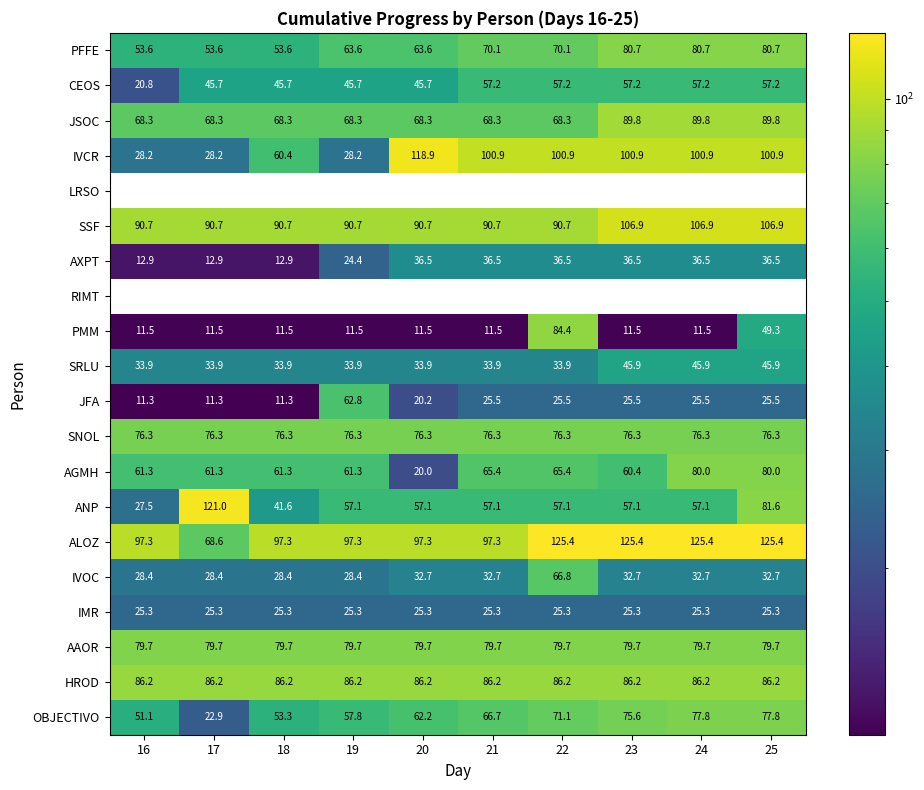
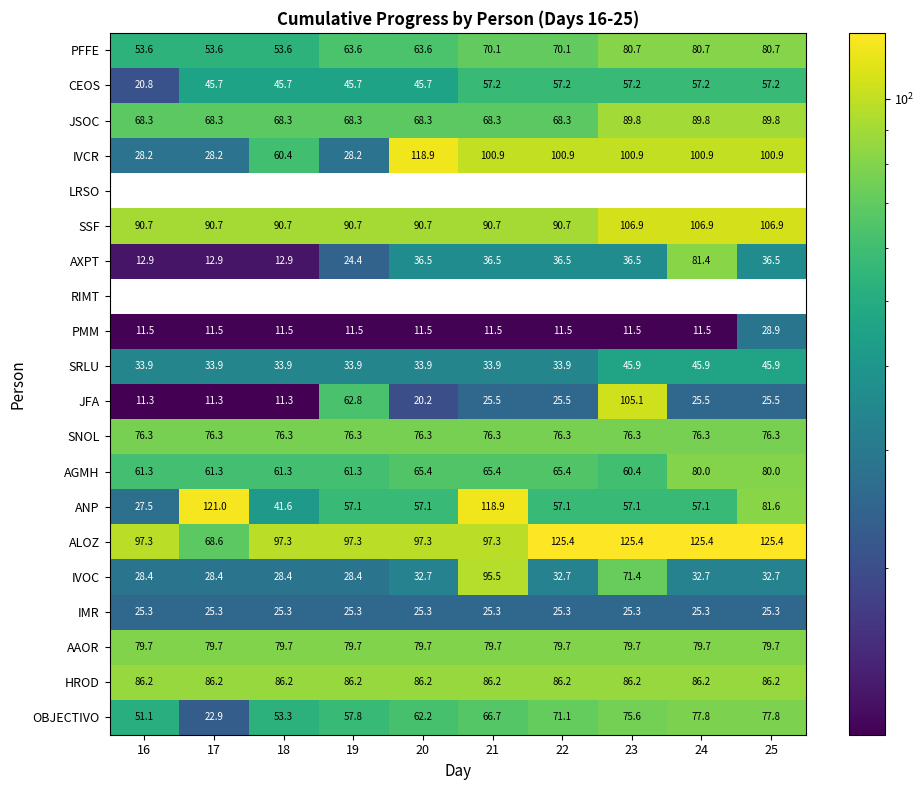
  {
    "PFFE": {
      "16": 53.6,
      "17": 53.6,
      "18": 53.6,
      "19": 63.6,
      "20": 63.6,
      "21": 70.1,
      "22": 70.1,
      "23": 80.7,
      "24": 80.7,
      "25": 80.7
    },
    "CEOS": {
      "16": 20.8,
      "17": 45.7,
      "18": 45.7,
      "19": 45.7,
      "20": 45.7,
      "21": 57.2,
      "22": 57.2,
      "23": 57.2,
      "24": 57.2,
      "25": 57.2
    },
    "JSOC": {
      "16": 68.3,
      "17": 68.3,
      "18": 68.3,
      "19": 68.3,
      "20": 68.3,
      "21": 68.3,
      "22": 68.3,
      "23": 89.8,
      "24": 89.8,
      "25": 89.8
    },
    "IVCR": {
      "16": 28.2,
      "17": 28.2,
      "18": 60.4,
      "19": 28.2,
      "20": 118.9,
      "21": 100.9,
      "22": 100.9,
      "23": 100.9,
      "24": 100.9,
      "25": 100.9
    },
    "SSF": {
      "16": 90.7,
      "17": 90.7,
      "18": 90.7,
      "19": 90.7,
      "20": 90.7,
      "21": 90.7,
      "22": 90.7,
      "23": 106.9,
      "24": 106.9,
      "25": 106.9
    },
    "AXPT": {
      "16": 12.9,
      "17": 12.9,
      "18": 12.9,
      "19": 24.4,
      "20": 36.5,
      "21": 36.5,
      "22": 36.5,
      "23": 36.5,
-     "24": 36.5,
+     "24": 81.4,
      "25": 36.5
    },
    "PMM": {
      "16": 11.5,
      "17": 11.5,
      "18": 11.5,
      "19": 11.5,
      "20": 11.5,
      "21": 11.5,
-     "22": 84.4,
+     "22": 11.5,
      "23": 11.5,
      "24": 11.5,
-     "25": 49.3
+     "25": 28.9
    },
    "SRLU": {
      "16": 33.9,
      "17": 33.9,
      "18": 33.9,
      "19": 33.9,
      "20": 33.9,
      "21": 33.9,
      "22": 33.9,
      "23": 45.9,
      "24": 45.9,
      "25": 45.9
    },
    "JFA": {
      "16": 11.3,
      "17": 11.3,
      "18": 11.3,
      "19": 62.8,
      "20": 20.2,
      "21": 25.5,
      "22": 25.5,
-     "23": 25.5,
+     "23": 105.1,
      "24": 25.5,
      "25": 25.5
    },
    "SNOL": {
      "16": 76.3,
      "17": 76.3,
      "18": 76.3,
      "19": 76.3,
      "20": 76.3,
      "21": 76.3,
      "22": 76.3,
      "23": 76.3,
      "24": 76.3,
      "25": 76.3
    },
    "AGMH": {
      "16": 61.3,
      "17": 61.3,
      "18": 61.3,
      "19": 61.3,
-     "20": 20.0,
+     "20": 65.4,
      "21": 65.4,
      "22": 65.4,
      "23": 60.4,
      "24": 80.0,
      "25": 80.0
    },
    "ANP": {
      "16": 27.5,
      "17": 121.0,
      "18": 41.6,
      "19": 57.1,
      "20": 57.1,
-     "21": 57.1,
+     "21": 118.9,
      "22": 57.1,
      "23": 57.1,
      "24": 57.1,
      "25": 81.6
    },
    "ALOZ": {
      "16": 97.3,
      "17": 68.6,
      "18": 97.3,
      "19": 97.3,
      "20": 97.3,
      "21": 97.3,
      "22": 125.4,
      "23": 125.4,
      "24": 125.4,
      "25": 125.4
    },
    "IVOC": {
      "16": 28.4,
      "17": 28.4,
      "18": 28.4,
      "19": 28.4,
      "20": 32.7,
-     "21": 32.7,
-     "22": 66.8,
-     "23": 32.7,
+     "21": 95.5,
+     "22": 32.7,
+     "23": 71.4,
      "24": 32.7,
      "25": 32.7
    },
    "IMR": {
      "16": 25.3,
      "17": 25.3,
      "18": 25.3,
      "19": 25.3,
      "20": 25.3,
      "21": 25.3,
      "22": 25.3,
      "23": 25.3,
      "24": 25.3,
      "25": 25.3
    },
    "AAOR": {
      "16": 79.7,
      "17": 79.7,
      "18": 79.7,
      "19": 79.7,
      "20": 79.7,
      "21": 79.7,
      "22": 79.7,
      "23": 79.7,
      "24": 79.7,
      "25": 79.7
    },
    "HROD": {
      "16": 86.2,
      "17": 86.2,
      "18": 86.2,
      "19": 86.2,
      "20": 86.2,
      "21": 86.2,
      "22": 86.2,
      "23": 86.2,
      "24": 86.2,
      "25": 86.2
    },
    "OBJECTIVO": {
      "16": 51.1,
      "17": 22.9,
      "18": 53.3,
      "19": 57.8,
      "20": 62.2,
      "21": 66.7,
      "22": 71.1,
      "23": 75.6,
      "24": 77.8,
      "25": 77.8
    }
  }
